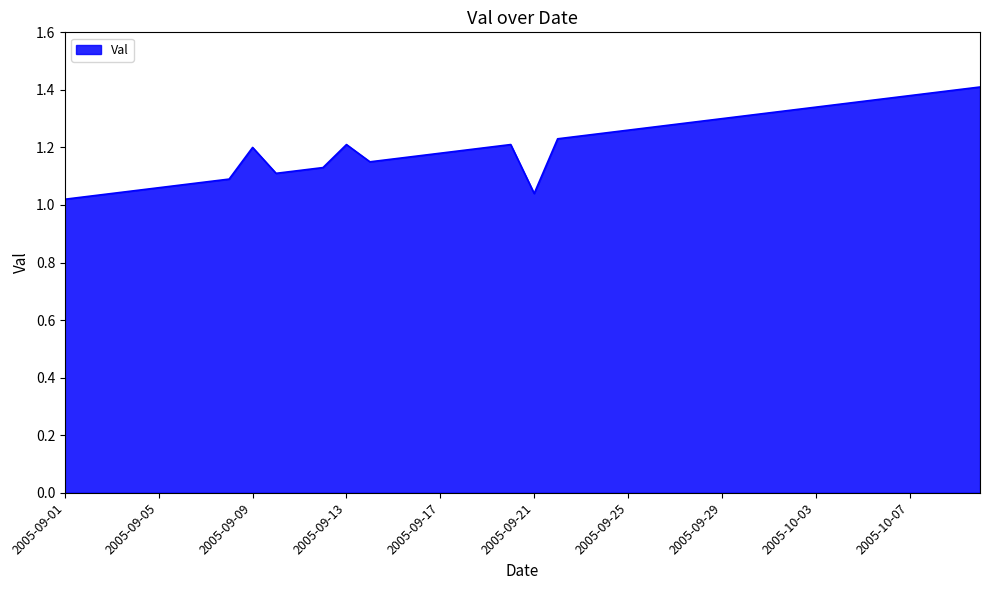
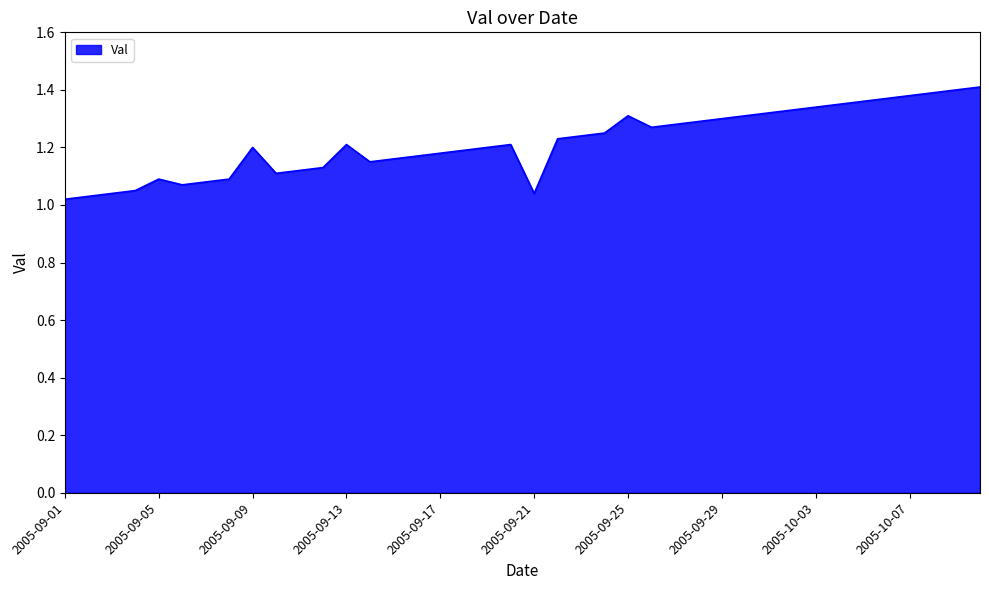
  {
    "2005-09-01": 1.02,
-   "2005-09-05": 1.06,
+   "2005-09-05": 1.09,
    "2005-09-09": 1.20,
    "2005-09-13": 1.21,
    "2005-09-17": 1.18,
    "2005-09-21": 1.04,
-   "2005-09-25": 1.26,
+   "2005-09-25": 1.31,
    "2005-09-29": 1.30,
    "2005-10-03": 1.34,
    "2005-10-07": 1.38
  }
